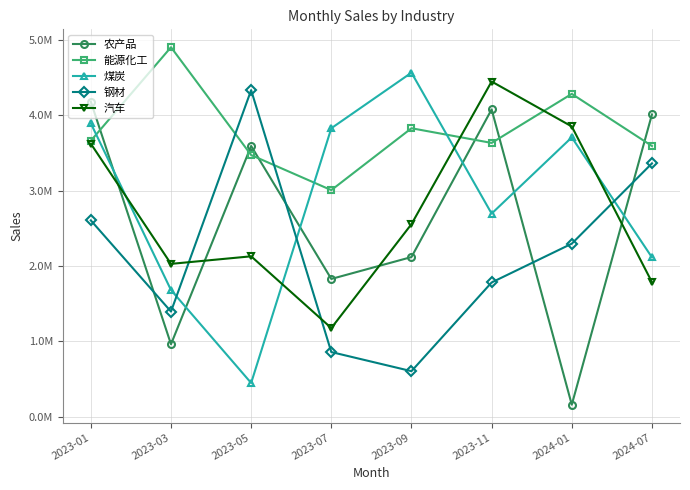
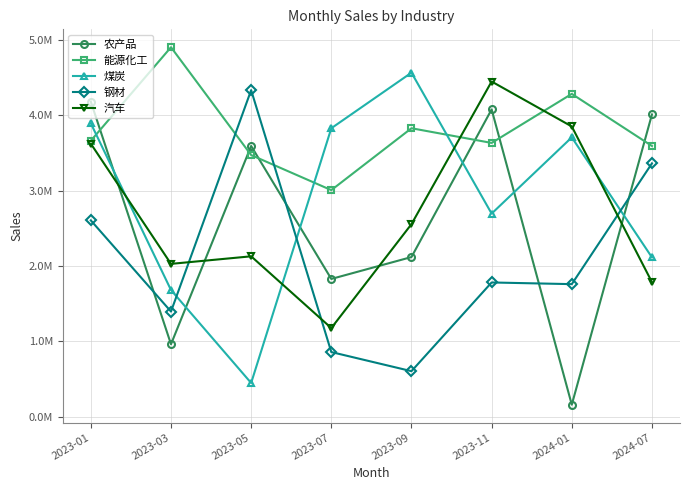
  {
    "煤炭": {
      "2023-01": 3900000,
      "2023-03": 1700000,
      "2023-05": 400000,
      "2023-07": 3800000,
      "2023-09": 4600000,
      "2023-11": 2700000,
      "2024-01": 3700000,
      "2024-07": 2100000
    },
    "钢材": {
      "2023-01": 2600000,
      "2023-03": 1400000,
      "2023-05": 4300000,
      "2023-07": 900000,
      "2023-09": 600000,
      "2023-11": 1800000,
-     "2024-01": 2300000,
+     "2024-01": 1800000,
      "2024-07": 3400000
    },
    "汽车": {
      "2023-01": 3600000,
      "2023-03": 2000000,
      "2023-05": 2100000,
      "2023-07": 1200000,
      "2023-09": 2600000,
      "2023-11": 4400000,
      "2024-01": 3900000,
      "2024-07": 1800000
    }
  }
